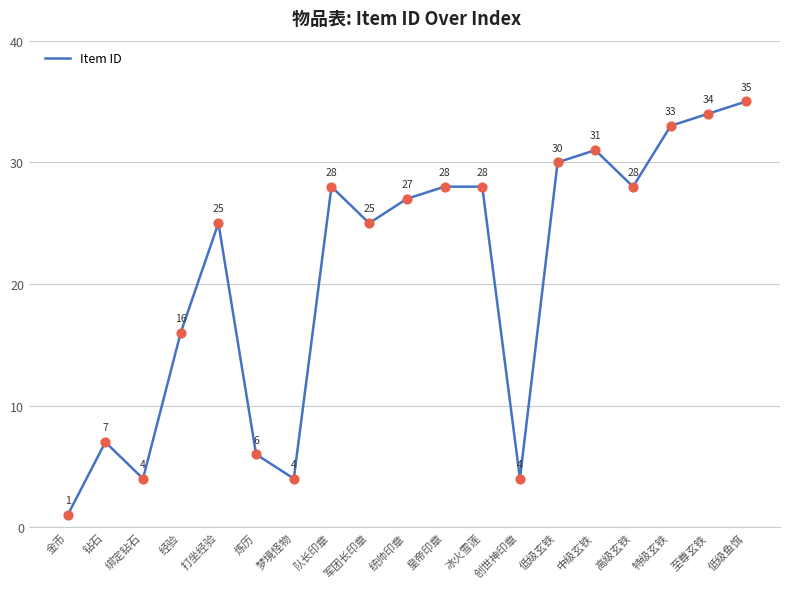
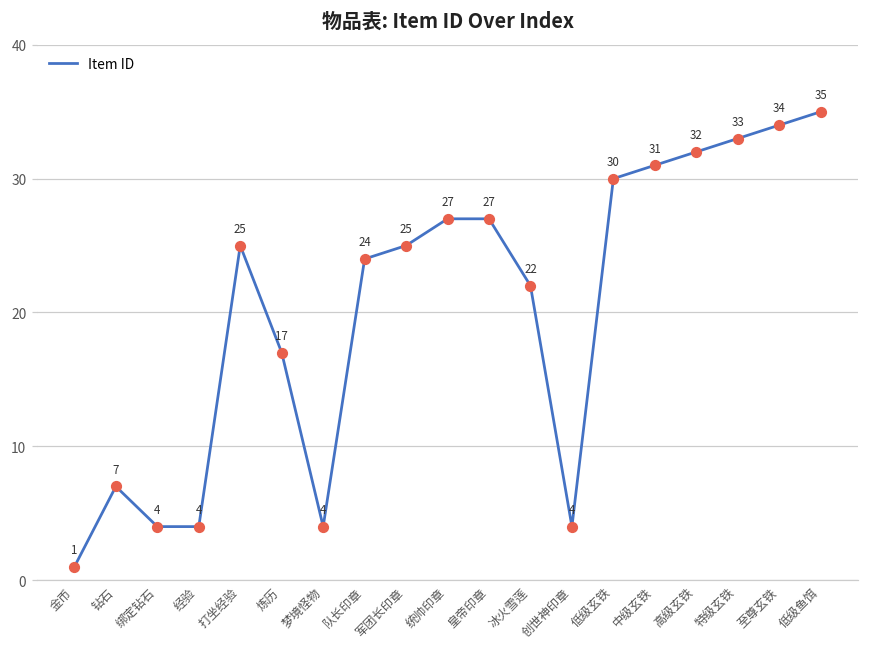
  {
    "金币": 1,
    "钻石": 7,
    "绑定钻石": 4,
-   "经验": 16,
+   "经验": 4,
    "打坐经验": 25,
-   "炼历": 6,
+   "炼历": 17,
    "梦境怪物": 4,
-   "队长印章": 28,
+   "队长印章": 24,
    "军团长印章": 25,
    "统帅印章": 27,
-   "皇帝印章": 28,
-   "冰火雪莲": 28,
+   "皇帝印章": 27,
+   "冰火雪莲": 22,
    "创世神印章": 4,
    "低级玄铁": 30,
    "中级玄铁": 31,
-   "高级玄铁": 28,
+   "高级玄铁": 32,
    "特级玄铁": 33,
    "至尊玄铁": 34,
    "低级鱼饵": 35
  }
